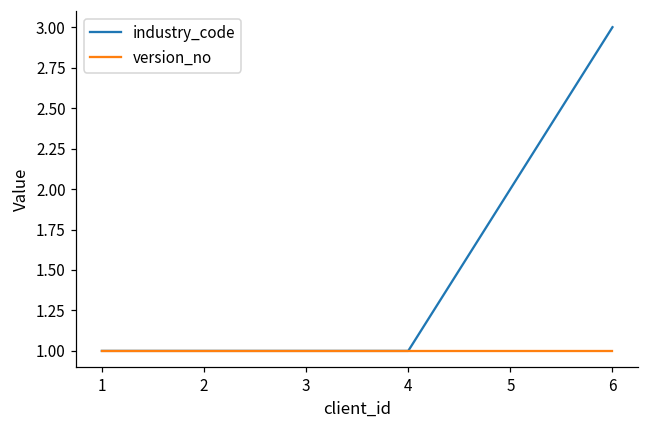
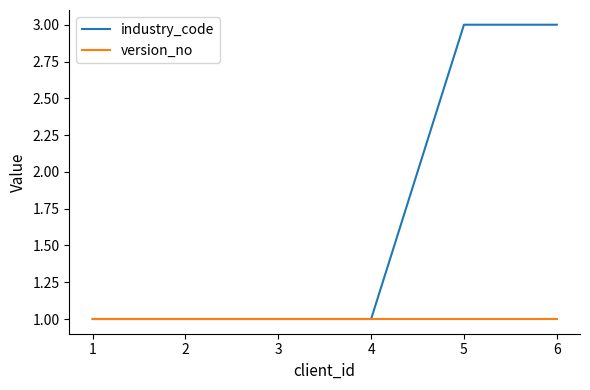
  {
    "industry_code": {
-     "5": 2,
+     "5": 3,
      "6": 3
    },
    "version_no": {
      "5": 1,
      "6": 1
    }
  }
